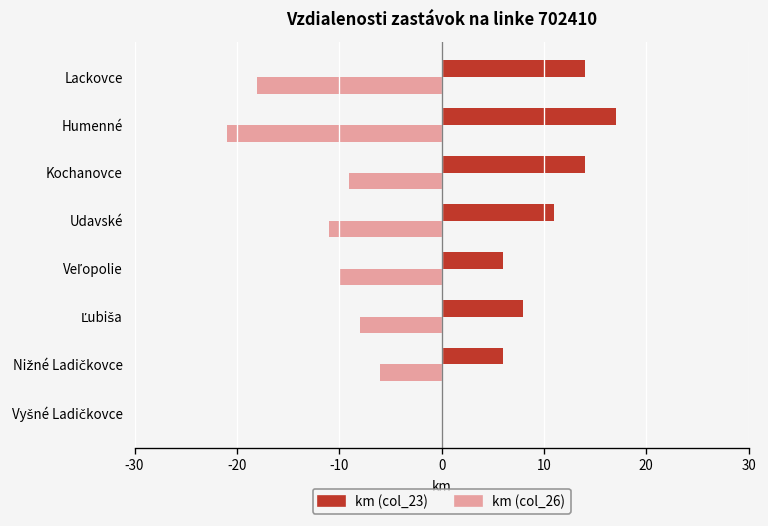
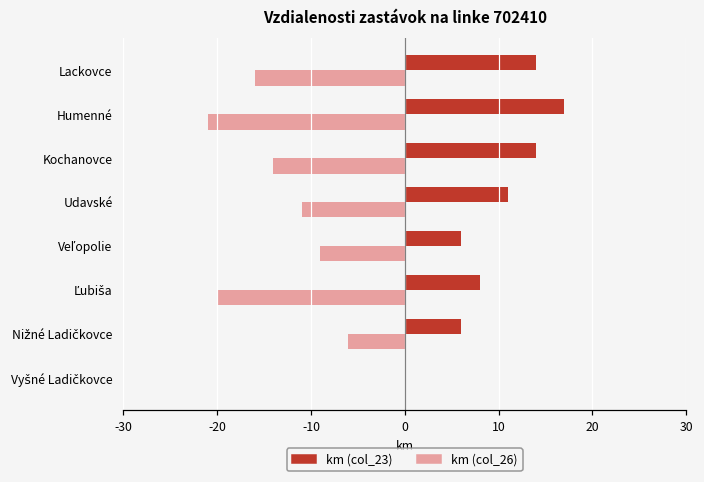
  {
    "km (col_23)": {
      "Lackovce": 14,
      "Humenné": 17,
      "Kochanovce": 14,
      "Udavské": 11,
      "Veľopolie": 6,
      "Ľubiša": 8,
      "Nižné Ladičkovce": 6,
      "Vyšné Ladičkovce": 0
    },
    "km (col_26)": {
-     "Lackovce": -18,
+     "Lackovce": -16,
      "Humenné": -21,
-     "Kochanovce": -9,
+     "Kochanovce": -14,
      "Udavské": -11,
-     "Veľopolie": -10,
-     "Ľubiša": -8,
+     "Veľopolie": -9,
+     "Ľubiša": -20,
      "Nižné Ladičkovce": -6,
      "Vyšné Ladičkovce": 0
    }
  }
